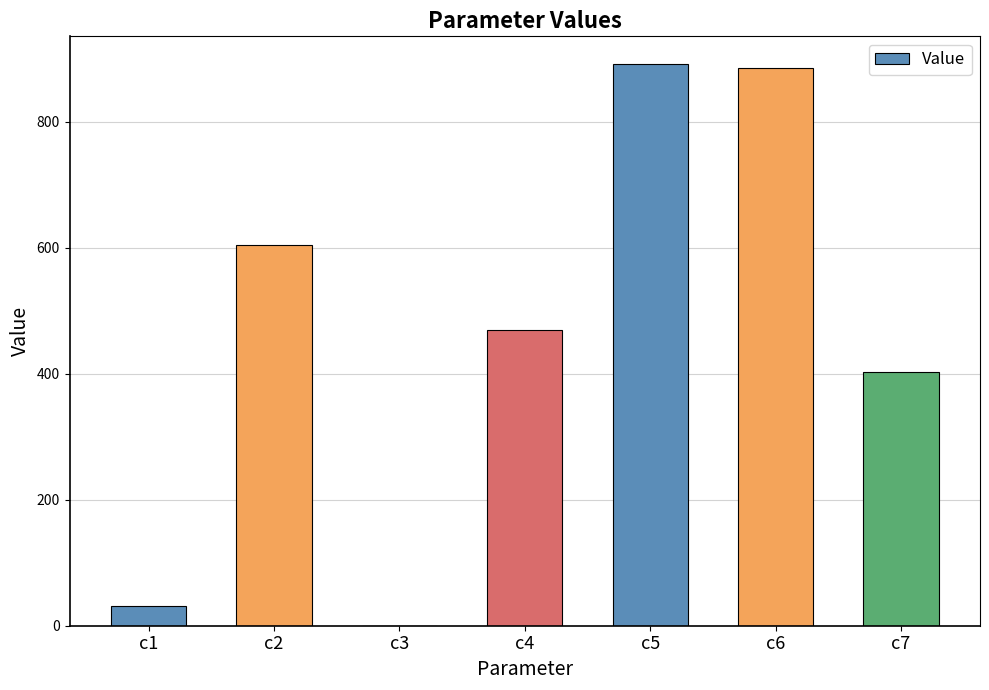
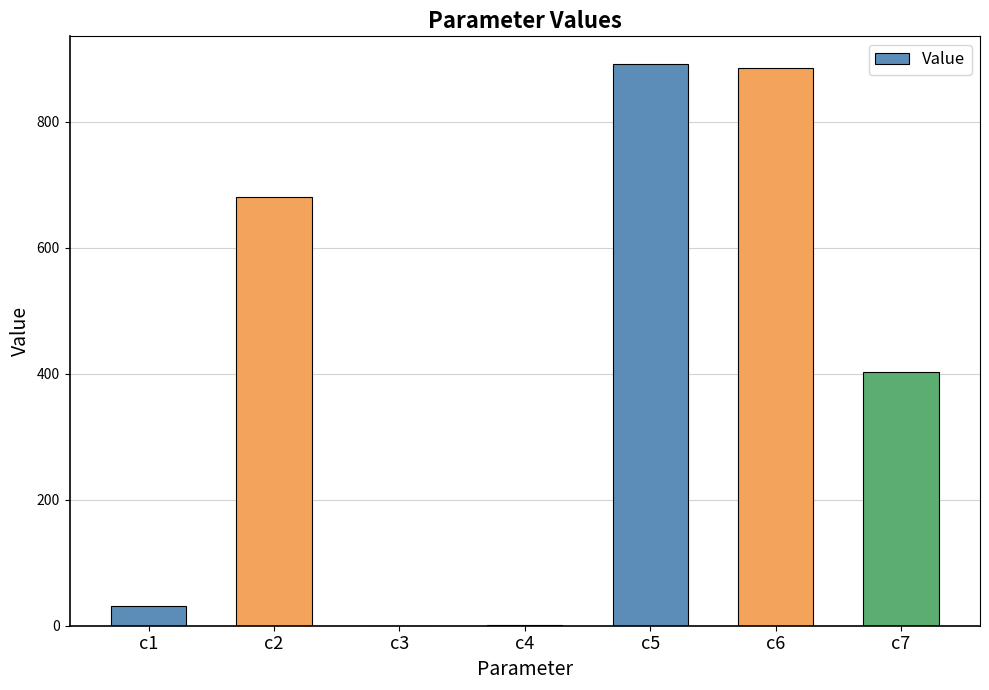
  {
    "c1": 30,
-   "c2": 600,
-   "c4": 470,
+   "c2": 680,
+   "c4": 0,
    "c5": 890,
    "c6": 890,
    "c7": 400
  }
